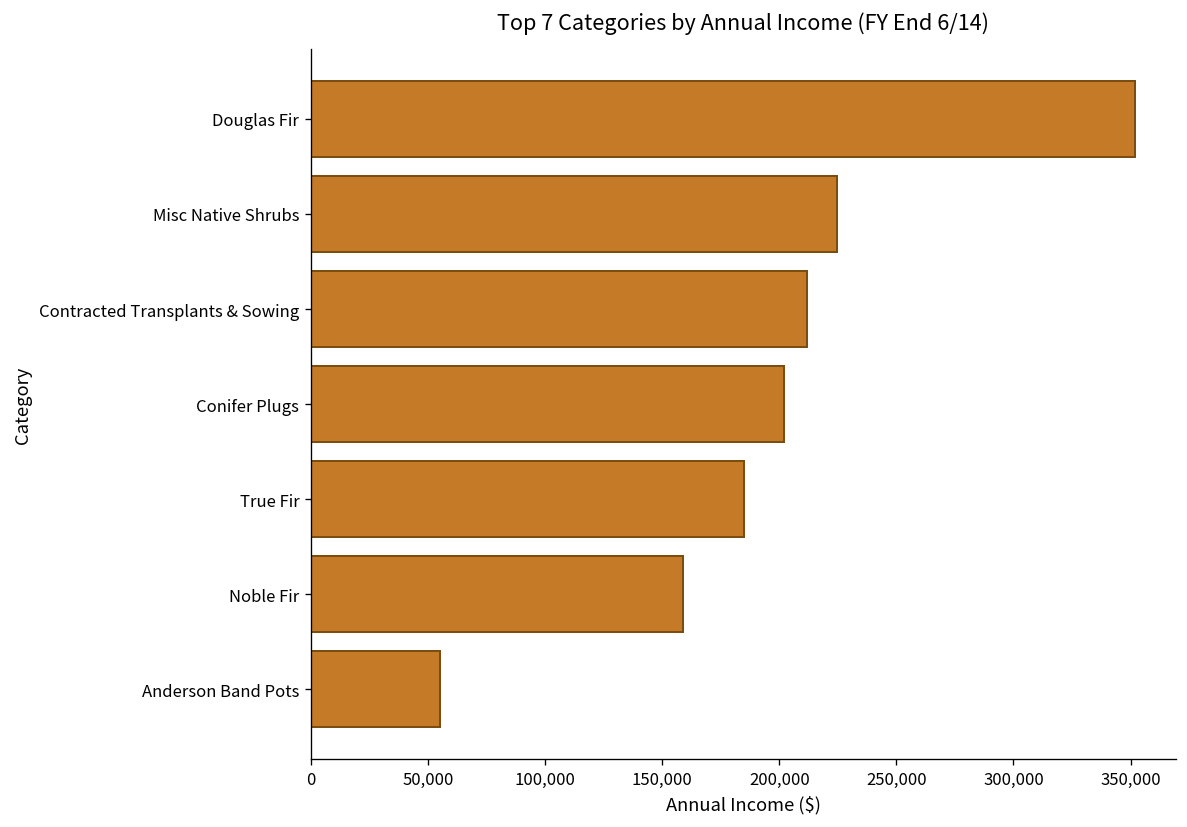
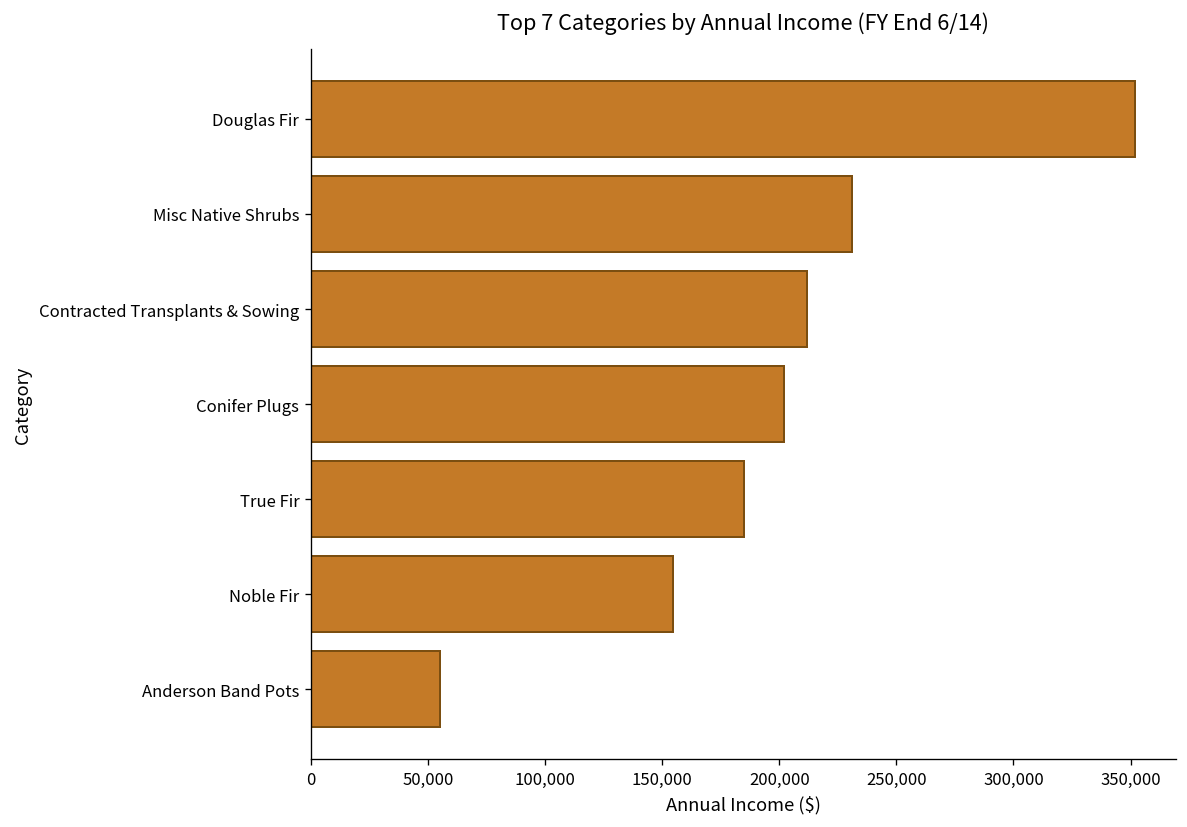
  {
    "Douglas Fir": "352,000",
-   "Misc Native Shrubs": "225,000",
+   "Misc Native Shrubs": "231,000",
    "Contracted Transplants & Sowing": "212,000",
    "Conifer Plugs": "202,000",
    "True Fir": "185,000",
-   "Noble Fir": "159,000",
+   "Noble Fir": "155,000",
    "Anderson Band Pots": "55,000"
  }
